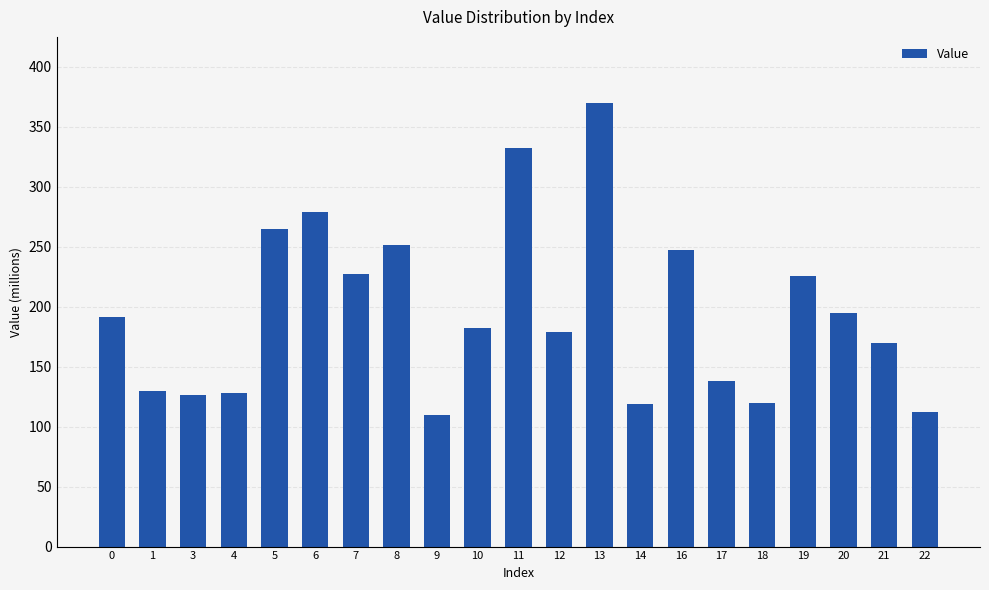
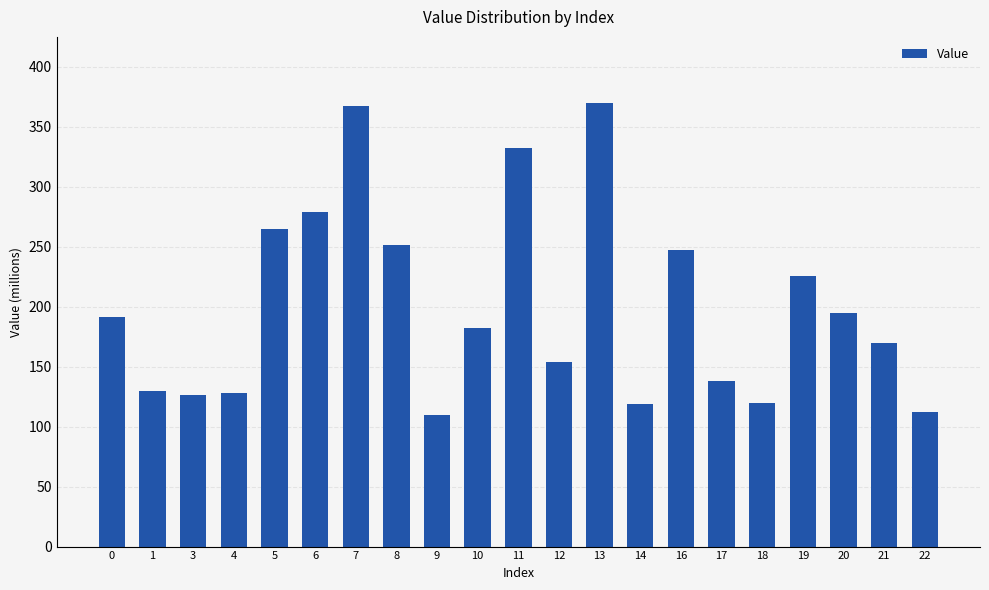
  {
    "0": 191,
    "1": 130,
    "3": 127,
    "4": 128,
    "5": 265,
    "6": 279,
-   "7": 227,
+   "7": 367,
    "8": 252,
    "9": 110,
    "10": 182,
    "11": 332,
-   "12": 179,
+   "12": 154,
    "13": 370,
    "14": 119,
    "16": 247,
    "17": 138,
    "18": 120,
    "19": 226,
    "20": 195,
    "21": 169,
    "22": 112
  }
